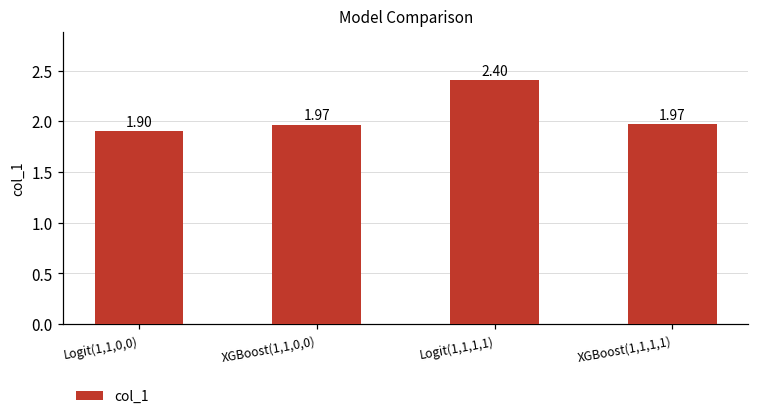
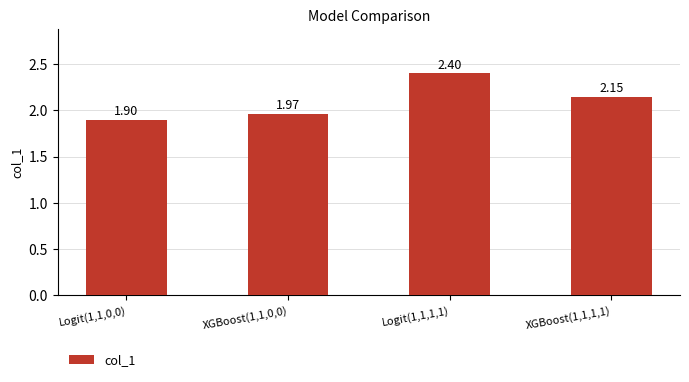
  {
    "Logit(1,1,0,0)": 1.90,
    "XGBoost(1,1,0,0)": 1.97,
    "Logit(1,1,1,1)": 2.40,
-   "XGBoost(1,1,1,1)": 1.97
+   "XGBoost(1,1,1,1)": 2.15
  }
